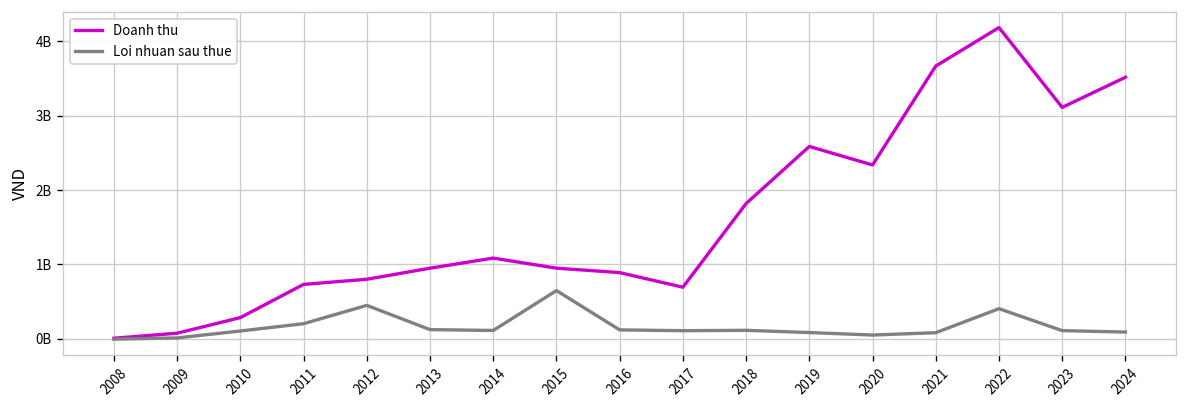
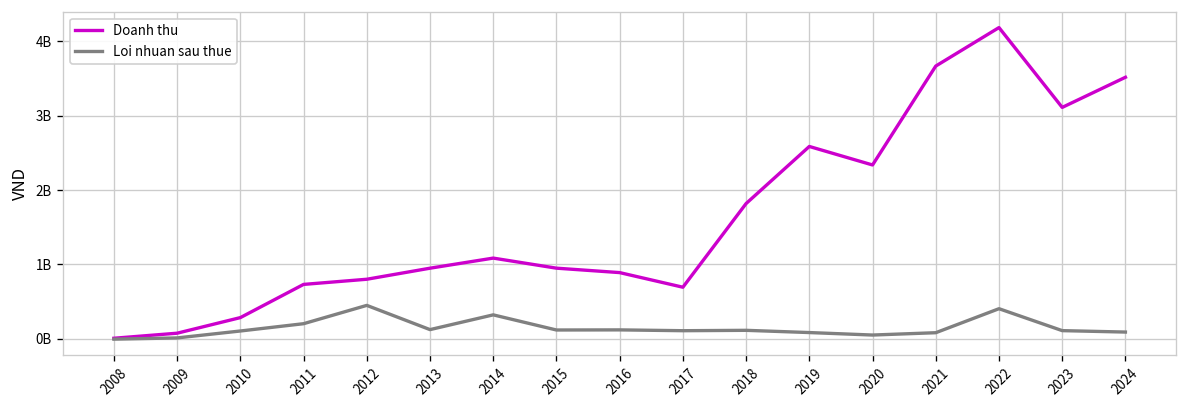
  {
    "Doanh thu": {
      "2009": 100000000,
      "2010": 300000000,
      "2011": 700000000,
      "2012": 800000000,
      "2013": 900000000,
      "2014": 1100000000,
      "2015": 1000000000,
      "2016": 900000000,
      "2017": 700000000,
      "2018": 1800000000,
      "2019": 2600000000,
      "2020": 2300000000,
      "2021": 3700000000,
      "2022": 4200000000,
      "2023": 3100000000,
      "2024": 3500000000
    },
    "Loi nhuan sau thue": {
      "2009": 0,
      "2010": 100000000,
      "2011": 200000000,
      "2012": 400000000,
      "2013": 100000000,
-     "2014": 100000000,
-     "2015": 600000000,
+     "2014": 300000000,
+     "2015": 100000000,
      "2016": 100000000,
      "2017": 100000000,
      "2018": 100000000,
      "2019": 100000000,
      "2020": 100000000,
      "2021": 100000000,
      "2022": 400000000,
      "2023": 100000000,
      "2024": 100000000
    }
  }
